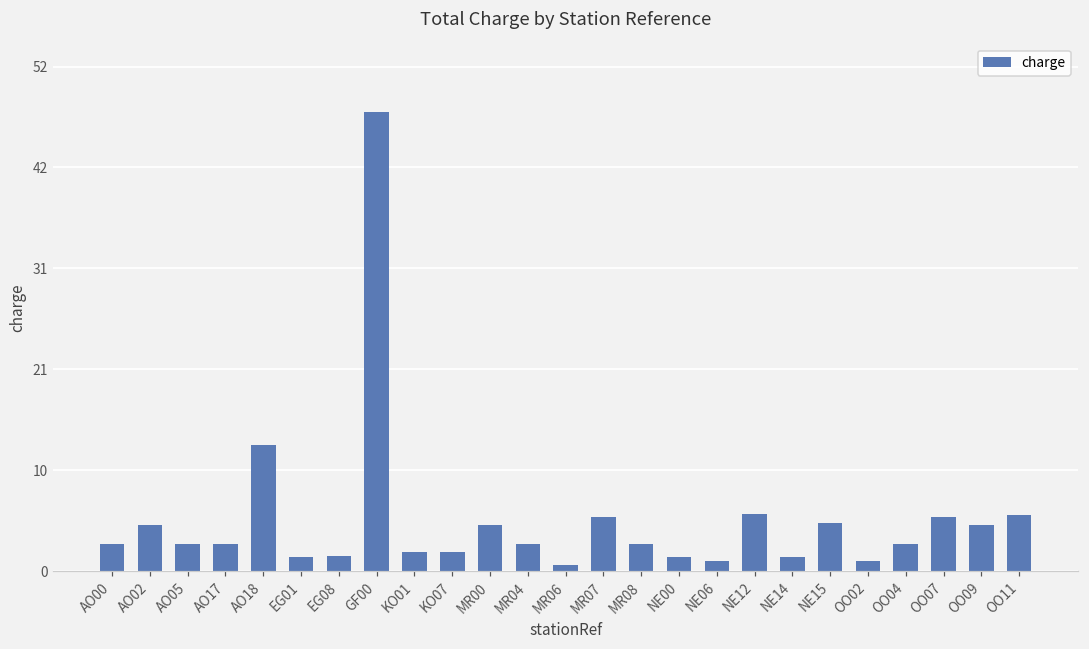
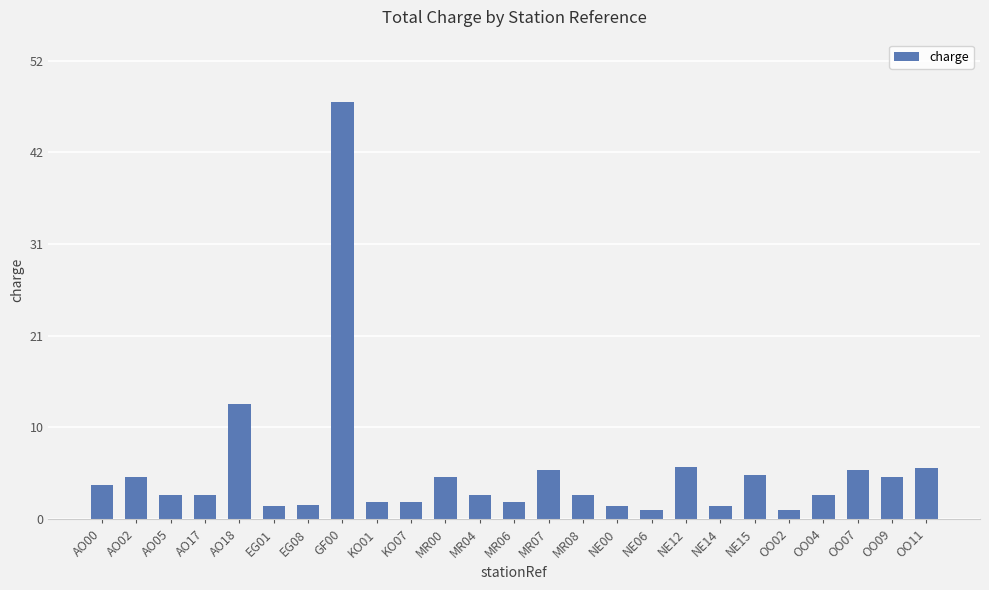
  {
-   "AO00": 3,
+   "AO00": 4,
    "AO02": 5,
    "AO05": 3,
    "AO17": 3,
    "AO18": 13,
    "EG01": 2,
    "EG08": 2,
    "GF00": 47,
    "KO01": 2,
    "KO07": 2,
    "MR00": 5,
    "MR04": 3,
-   "MR06": 1,
+   "MR06": 2,
    "MR07": 6,
    "MR08": 3,
    "NE00": 2,
    "NE06": 1,
    "NE12": 6,
    "NE14": 2,
    "NE15": 5,
    "OO02": 1,
    "OO04": 3,
    "OO07": 6,
    "OO09": 5,
    "OO11": 6
  }
